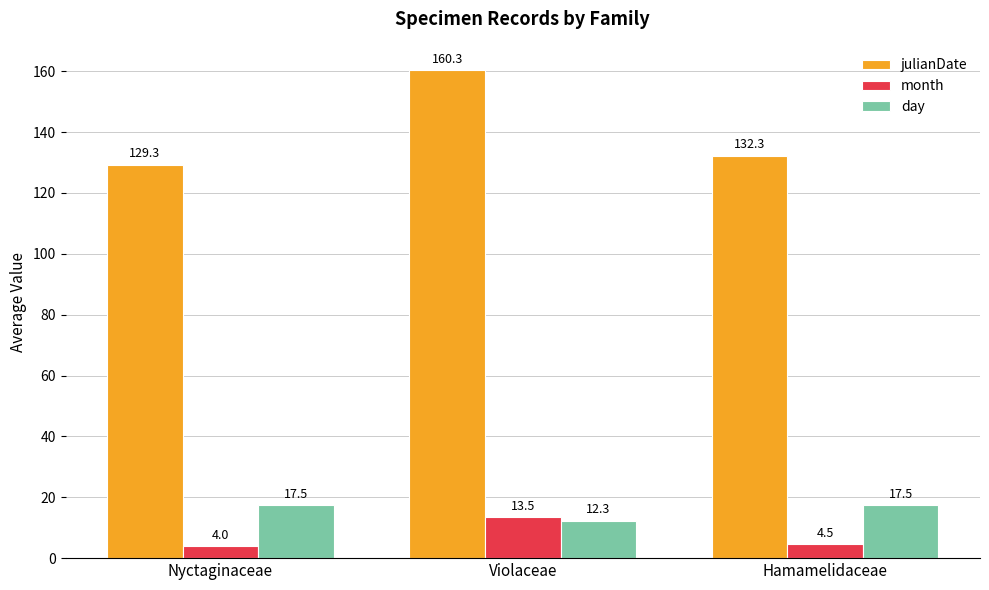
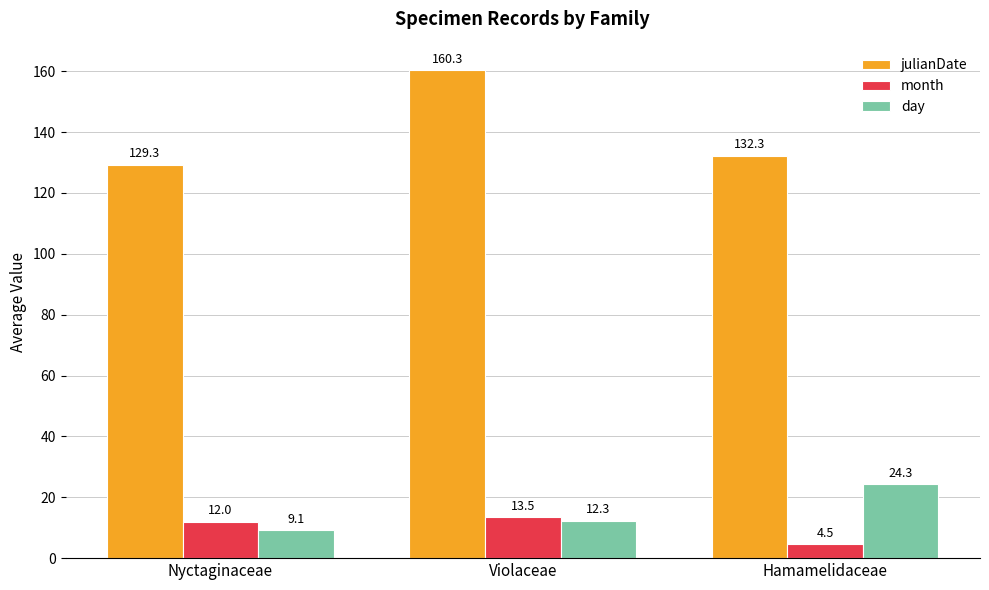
  {
    "julianDate": {
      "Nyctaginaceae": 129.3,
      "Violaceae": 160.3,
      "Hamamelidaceae": 132.3
    },
    "month": {
-     "Nyctaginaceae": 4.0,
+     "Nyctaginaceae": 12.0,
      "Violaceae": 13.5,
      "Hamamelidaceae": 4.5
    },
    "day": {
-     "Nyctaginaceae": 17.5,
+     "Nyctaginaceae": 9.1,
      "Violaceae": 12.3,
-     "Hamamelidaceae": 17.5
+     "Hamamelidaceae": 24.3
    }
  }
